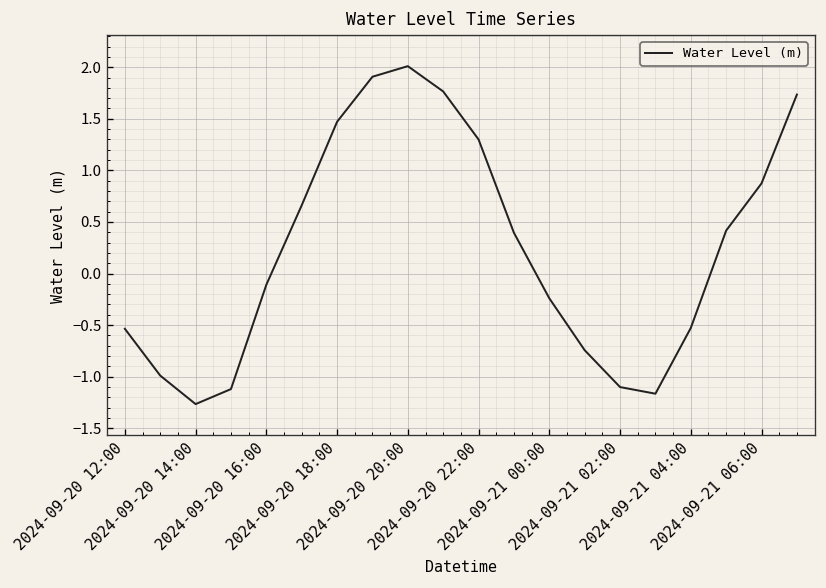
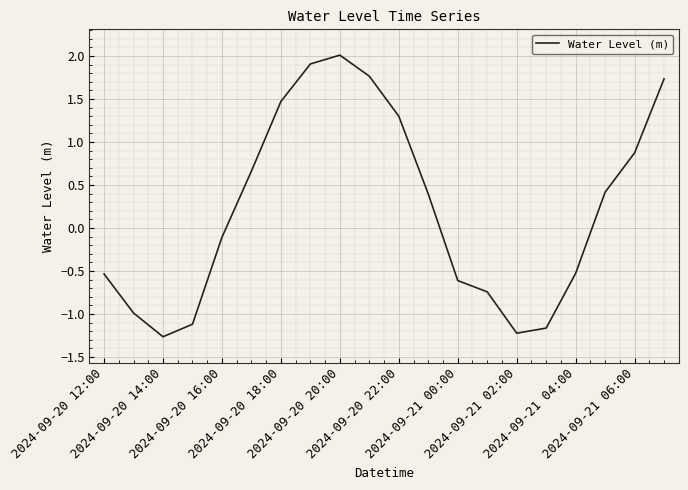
  {
    "2024-09-20 12:00": -0.5,
    "2024-09-20 14:00": -1.3,
    "2024-09-20 16:00": -0.1,
    "2024-09-20 18:00": 1.5,
    "2024-09-20 20:00": 2.0,
    "2024-09-20 22:00": 1.3,
-   "2024-09-21 00:00": -0.2,
-   "2024-09-21 02:00": -1.1,
+   "2024-09-21 00:00": -0.6,
+   "2024-09-21 02:00": -1.2,
    "2024-09-21 04:00": -0.5,
    "2024-09-21 06:00": 0.9
  }
